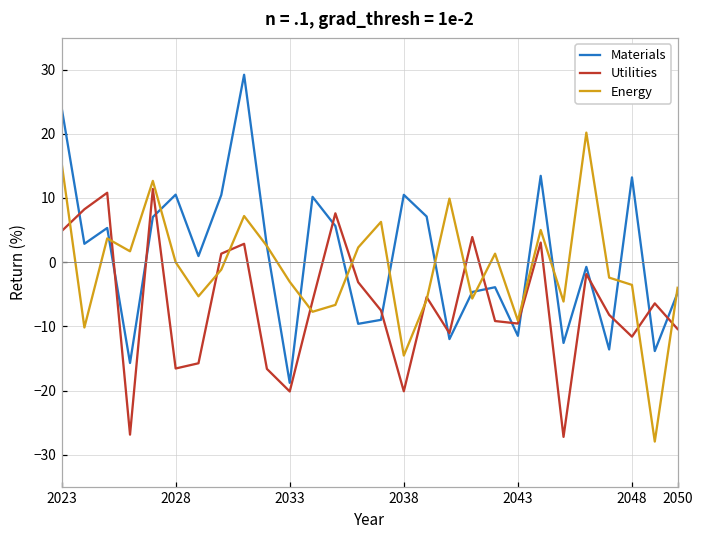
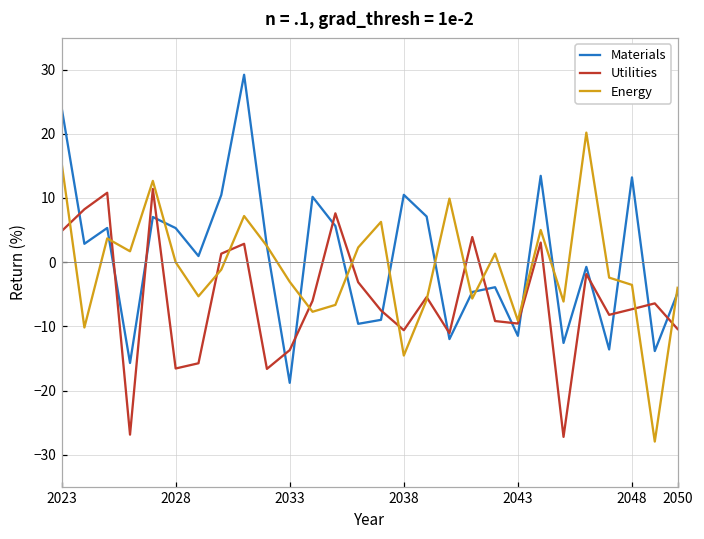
  {
    "Materials": {
      "2023": 24,
-     "2028": 11,
+     "2028": 5,
      "2033": -19,
      "2038": 10,
      "2043": -11,
      "2048": 13,
      "2050": -5
    },
    "Utilities": {
      "2023": 5,
      "2028": -17,
-     "2033": -20,
-     "2038": -20,
+     "2033": -14,
+     "2038": -11,
      "2043": -10,
-     "2048": -12,
+     "2048": -7,
      "2050": -10
    },
    "Energy": {
      "2023": 16,
      "2028": 0,
      "2033": -3,
      "2038": -15,
      "2043": -9,
      "2048": -4,
      "2050": -4
    }
  }
